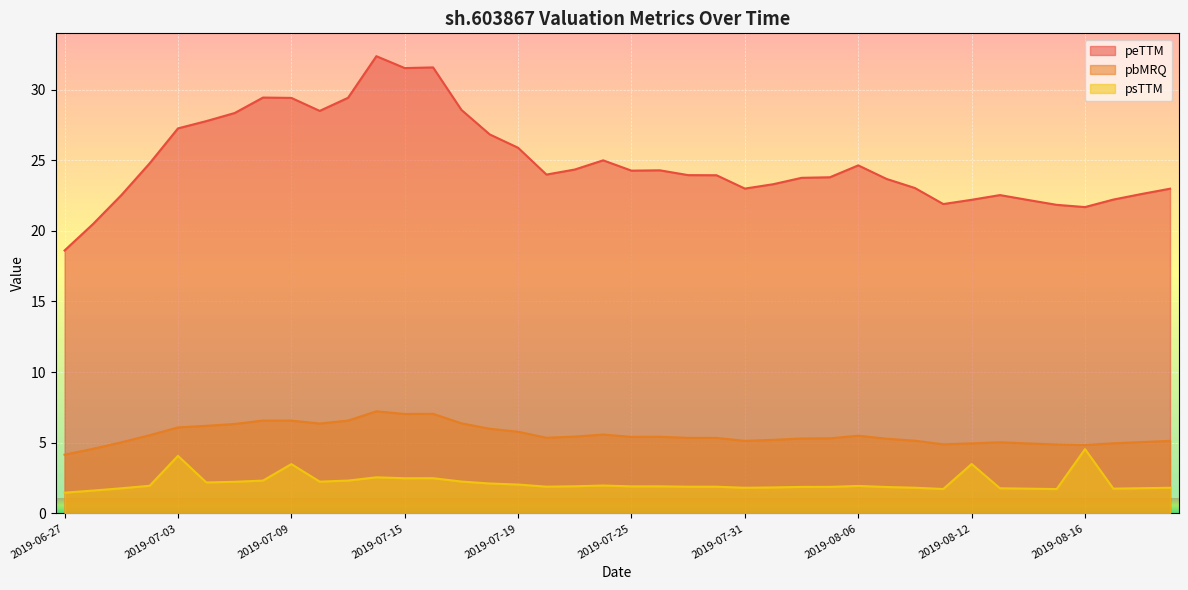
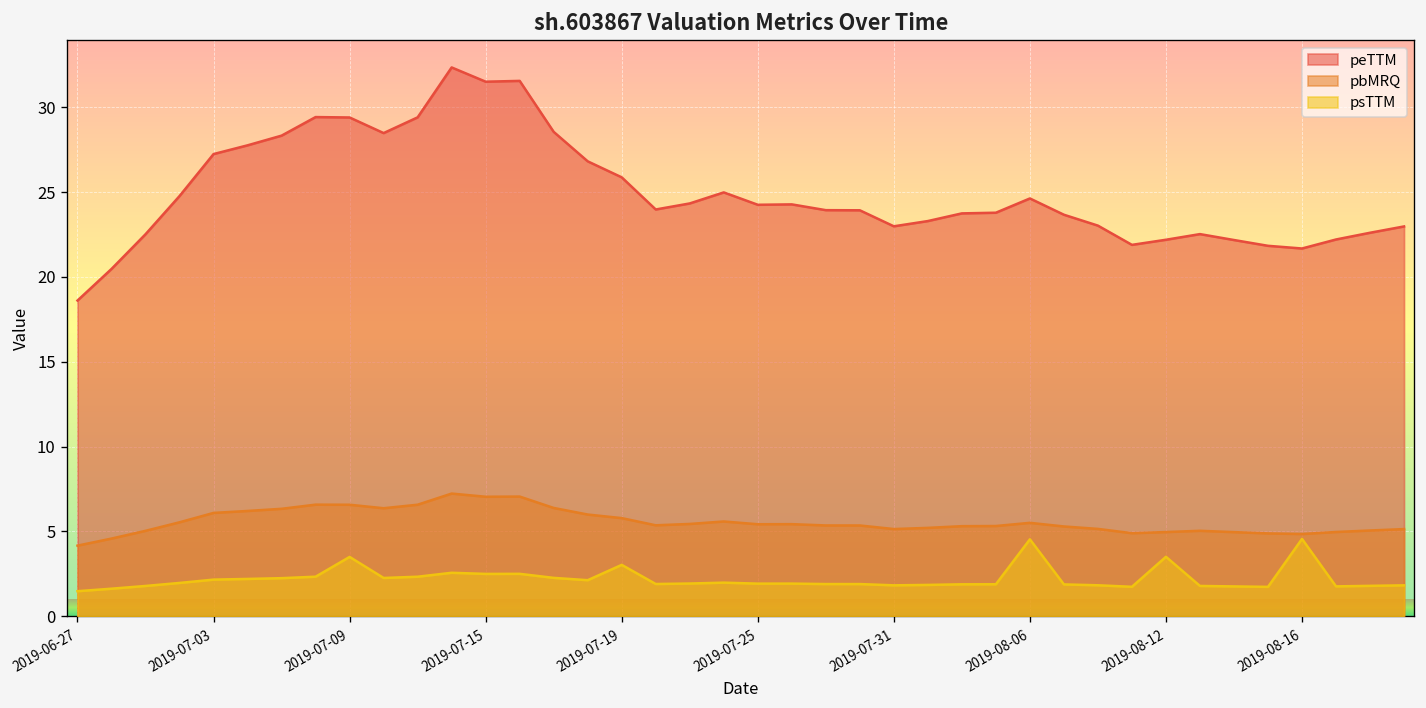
  {
    "psTTM": {
      "2019-06-27": 1.5,
-     "2019-07-03": 4.1,
+     "2019-07-03": 2.2,
      "2019-07-09": 3.5,
      "2019-07-15": 2.5,
-     "2019-07-19": 2.0,
+     "2019-07-19": 3.0,
      "2019-07-25": 1.9,
      "2019-07-31": 1.8,
-     "2019-08-06": 1.9,
+     "2019-08-06": 4.5,
      "2019-08-12": 3.5,
      "2019-08-16": 4.6
    }
  }
